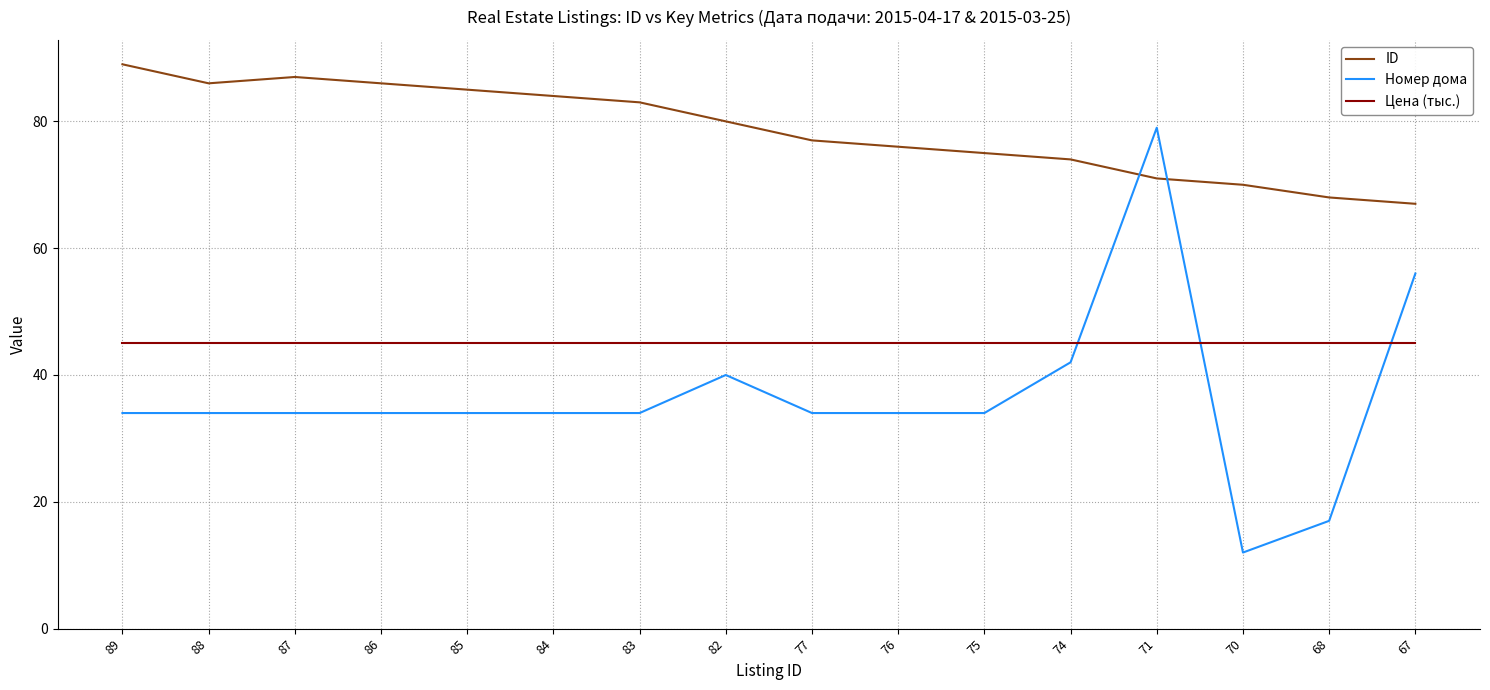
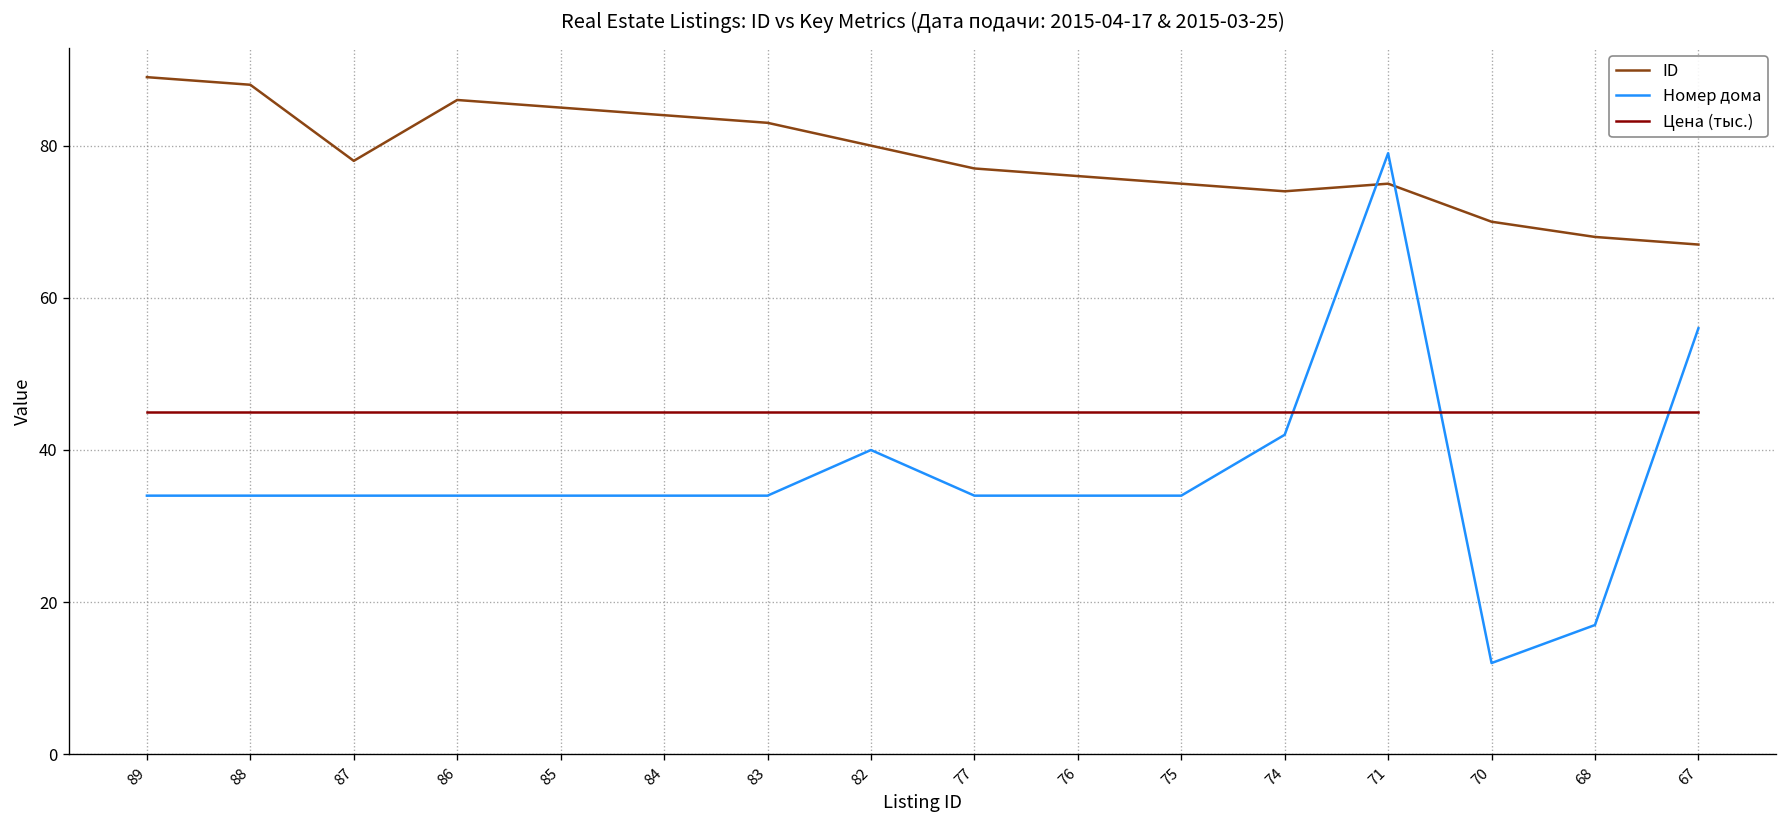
  {
    "ID": {
      "89": 89,
-     "88": 86,
-     "87": 87,
+     "88": 88,
+     "87": 78,
      "86": 86,
      "85": 85,
      "84": 84,
      "83": 83,
      "82": 80,
      "77": 77,
      "76": 76,
      "75": 75,
      "74": 74,
-     "71": 71,
+     "71": 75,
      "70": 70,
      "68": 68,
      "67": 67
    },
    "Номер дома": {
      "89": 34,
      "88": 34,
      "87": 34,
      "86": 34,
      "85": 34,
      "84": 34,
      "83": 34,
      "82": 40,
      "77": 34,
      "76": 34,
      "75": 34,
      "74": 42,
      "71": 79,
      "70": 12,
      "68": 17,
      "67": 56
    },
    "Цена (тыс.)": {
      "89": 45,
      "88": 45,
      "87": 45,
      "86": 45,
      "85": 45,
      "84": 45,
      "83": 45,
      "82": 45,
      "77": 45,
      "76": 45,
      "75": 45,
      "74": 45,
      "71": 45,
      "70": 45,
      "68": 45,
      "67": 45
    }
  }
